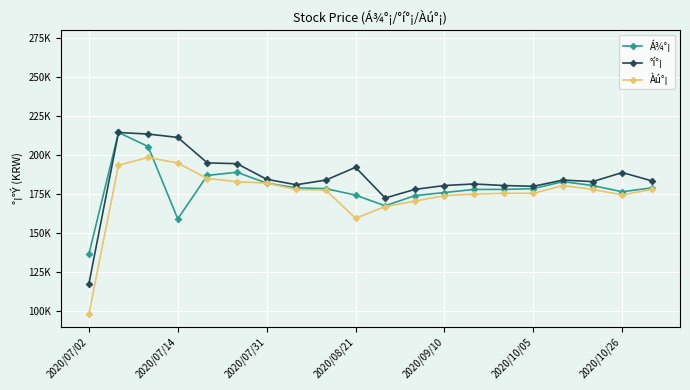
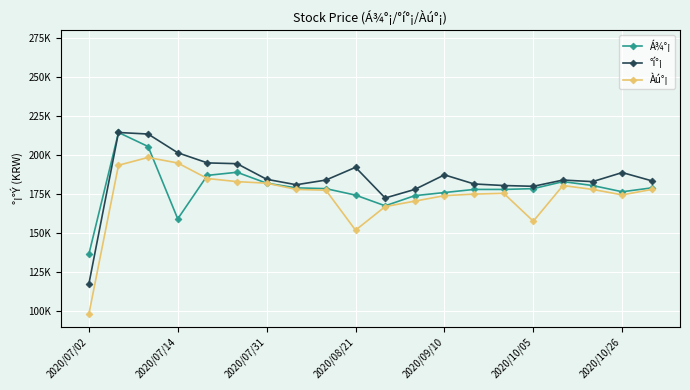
  {
    "Á¾°¡": {
      "2020/07/02": 136000,
      "2020/07/14": 159000,
      "2020/08/21": 174000,
      "2020/09/10": 176000,
      "2020/10/26": 177000
    },
    "°í°¡": {
      "2020/07/02": 117000,
-     "2020/07/14": 211000,
+     "2020/07/14": 202000,
      "2020/07/31": 185000,
      "2020/08/21": 192000,
-     "2020/09/10": 181000,
+     "2020/09/10": 187000,
      "2020/10/26": 189000
    },
    "Àú°¡": {
      "2020/07/02": 98000,
      "2020/07/14": 195000,
-     "2020/08/21": 160000,
+     "2020/08/21": 152000,
      "2020/09/10": 174000,
-     "2020/10/05": 176000,
+     "2020/10/05": 158000,
      "2020/10/26": 175000
    }
  }
